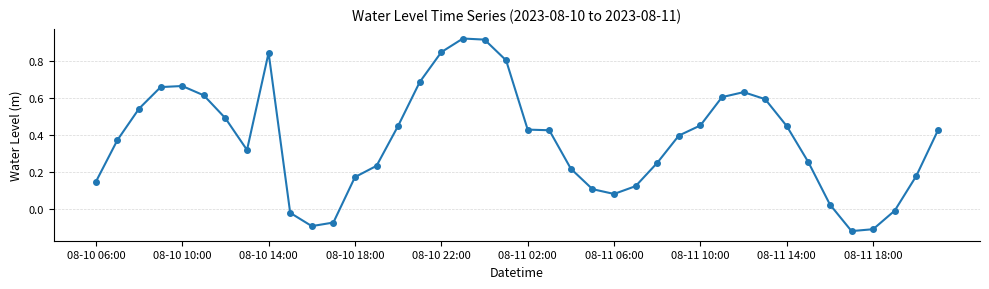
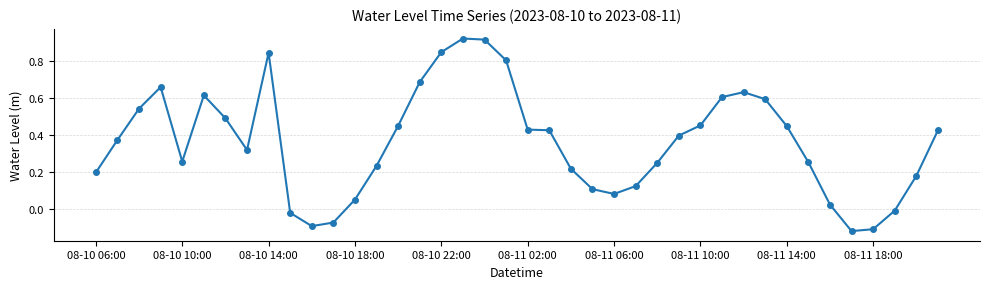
  {
-   "08-10 06:00": 0.15,
-   "08-10 10:00": 0.66,
+   "08-10 06:00": 0.20,
+   "08-10 10:00": 0.26,
    "08-10 14:00": 0.84,
-   "08-10 18:00": 0.17,
+   "08-10 18:00": 0.05,
    "08-10 22:00": 0.85,
    "08-11 02:00": 0.43,
    "08-11 06:00": 0.08,
    "08-11 10:00": 0.45,
    "08-11 14:00": 0.45,
    "08-11 18:00": -0.11
  }
